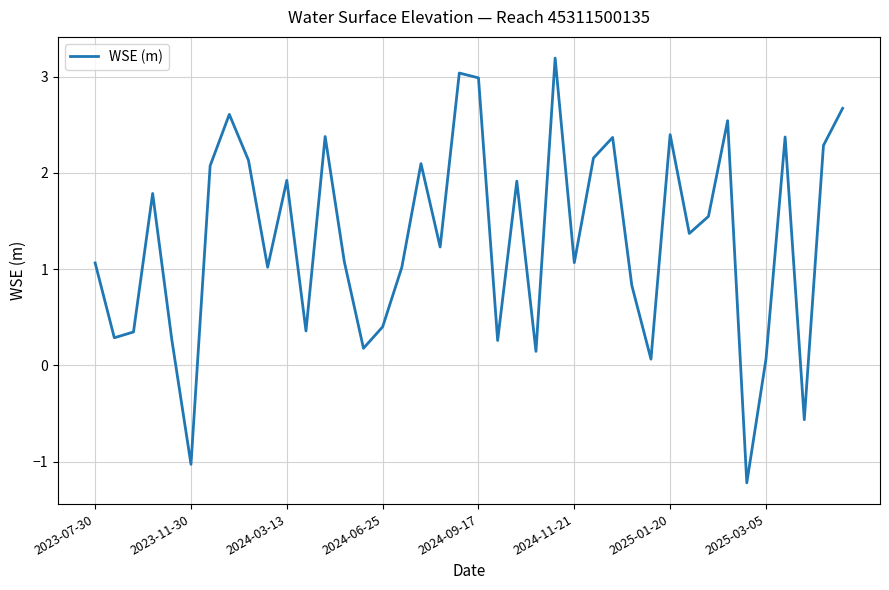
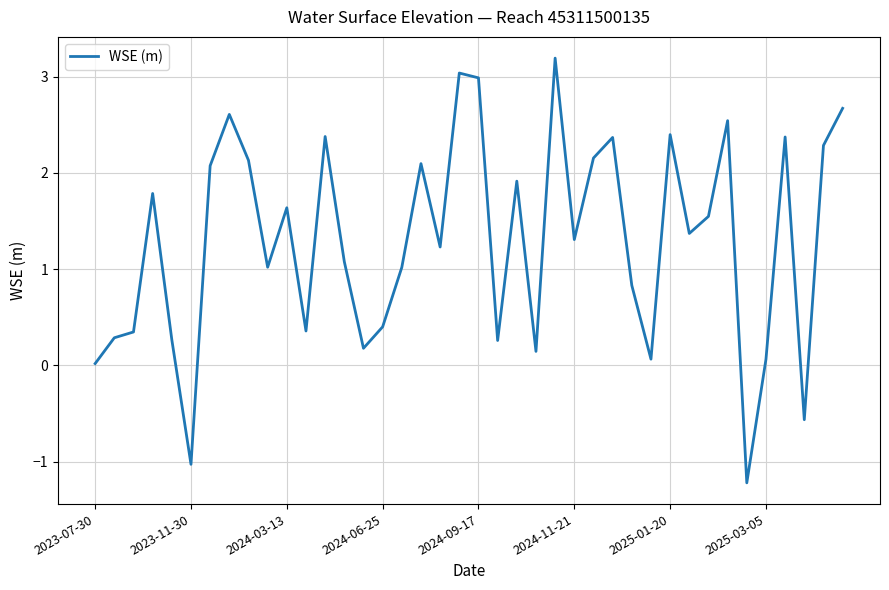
  {
-   "2023-07-30": 1.1,
+   "2023-07-30": 0.0,
    "2023-11-30": -1.0,
-   "2024-03-13": 1.9,
+   "2024-03-13": 1.6,
    "2024-06-25": 0.4,
    "2024-09-17": 3.0,
-   "2024-11-21": 1.1,
+   "2024-11-21": 1.3,
    "2025-01-20": 2.4,
    "2025-03-05": 0.1
  }
